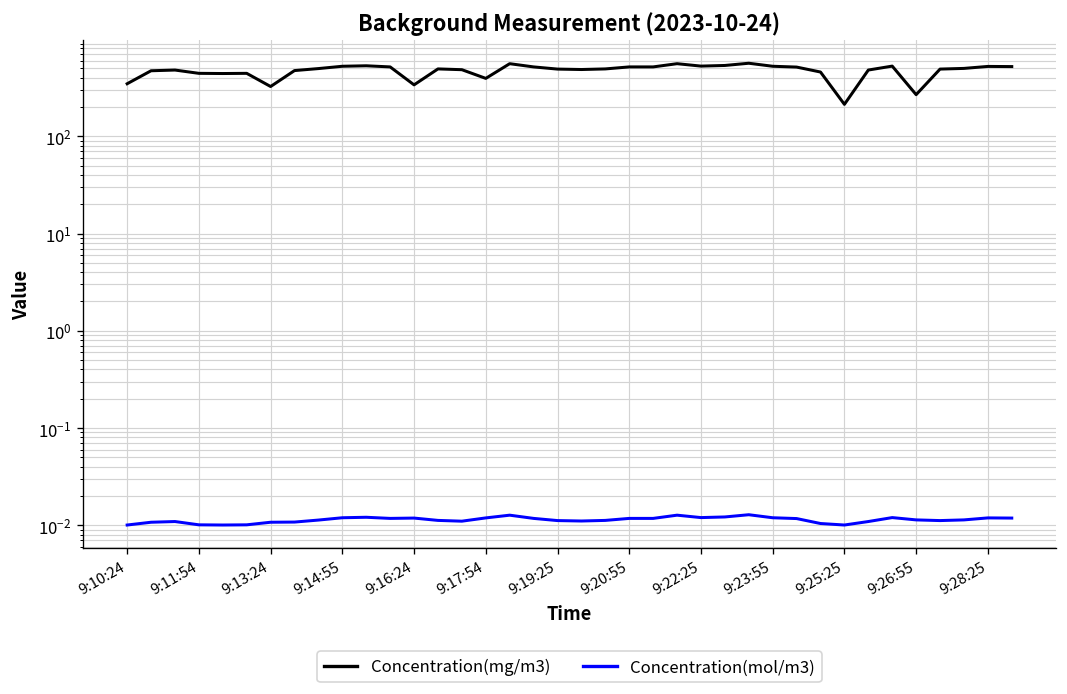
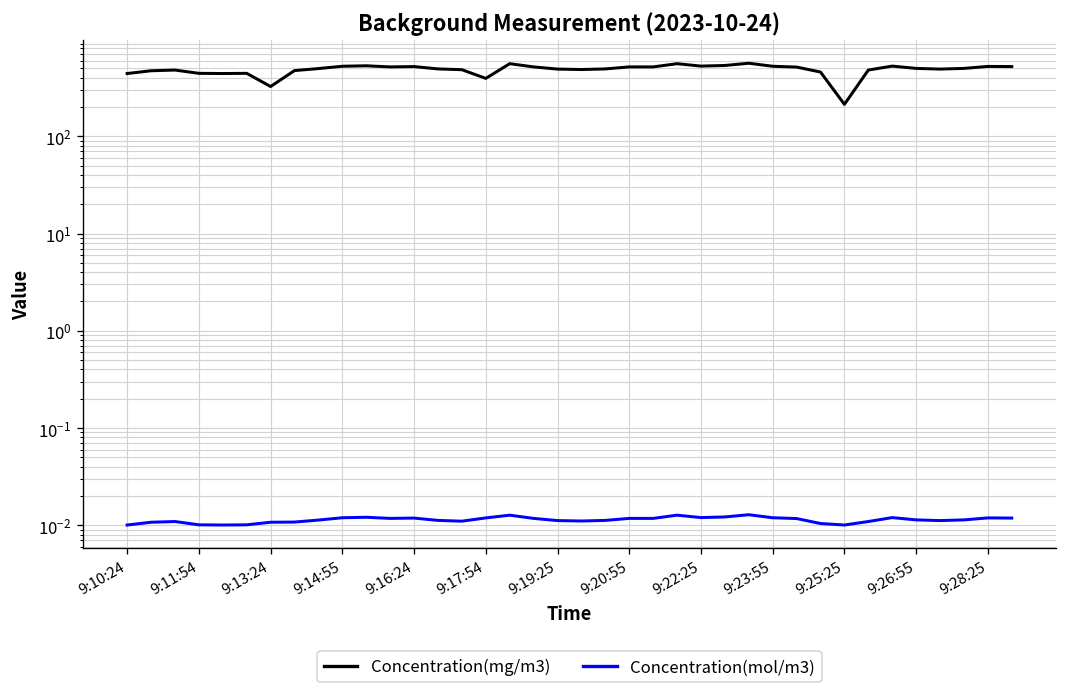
  {
    "Concentration(mg/m3)": {
-     "9:10:24": 350,
+     "9:10:24": 400,
      "9:11:54": 400,
      "9:13:24": 330,
      "9:14:55": 500,
-     "9:16:24": 340,
+     "9:16:24": 500,
      "9:17:54": 400,
      "9:19:25": 500,
      "9:20:55": 500,
      "9:22:25": 500,
      "9:23:55": 500,
      "9:25:25": 210,
-     "9:26:55": 270,
+     "9:26:55": 500,
      "9:28:25": 500
    },
    "Concentration(mol/m3)": {
      "9:10:24": 0.010,
      "9:11:54": 0.010,
      "9:13:24": 0.011,
      "9:14:55": 0.012,
      "9:16:24": 0.012,
      "9:17:54": 0.012,
      "9:19:25": 0.011,
      "9:20:55": 0.012,
      "9:22:25": 0.012,
      "9:23:55": 0.012,
      "9:25:25": 0.010,
      "9:26:55": 0.011,
      "9:28:25": 0.012
    }
  }
